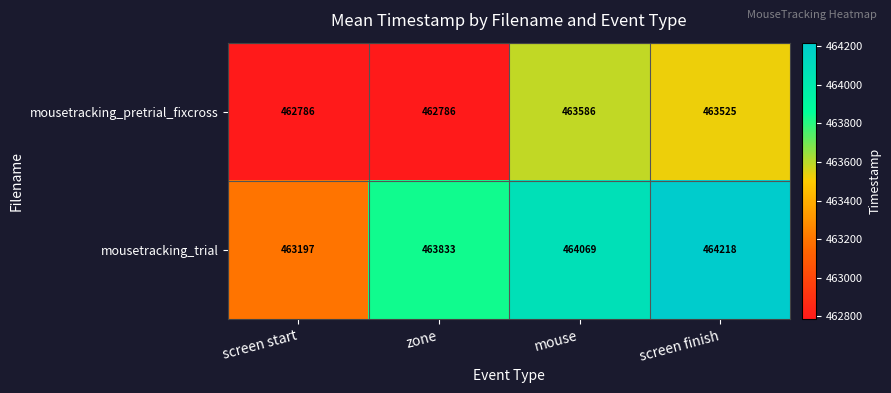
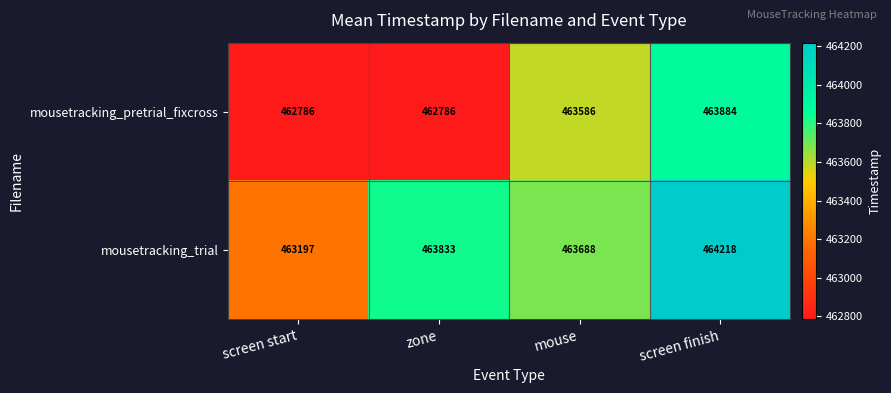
  {
    "mousetracking_pretrial_fixcross": {
      "screen start": 462786,
      "zone": 462786,
      "mouse": 463586,
-     "screen finish": 463525
+     "screen finish": 463884
    },
    "mousetracking_trial": {
      "screen start": 463197,
      "zone": 463833,
-     "mouse": 464069,
+     "mouse": 463688,
      "screen finish": 464218
    }
  }
